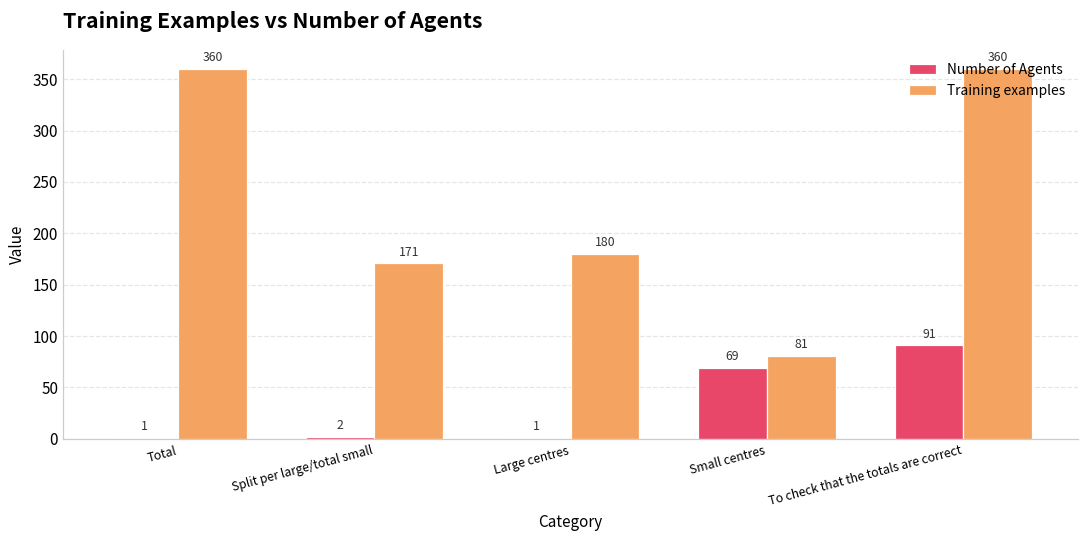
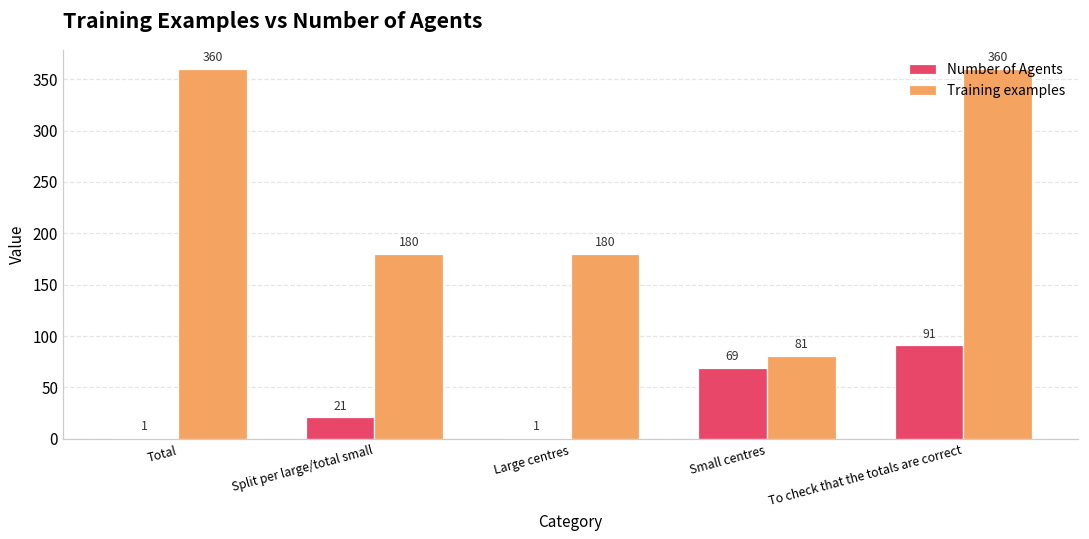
  {
    "Number of Agents": {
      "Total": 1,
-     "Split per large/total small": 2,
+     "Split per large/total small": 21,
      "Large centres": 1,
      "Small centres": 69,
      "To check that the totals are correct": 91
    },
    "Training examples": {
      "Total": 360,
-     "Split per large/total small": 171,
+     "Split per large/total small": 180,
      "Large centres": 180,
      "Small centres": 81,
      "To check that the totals are correct": 360
    }
  }
